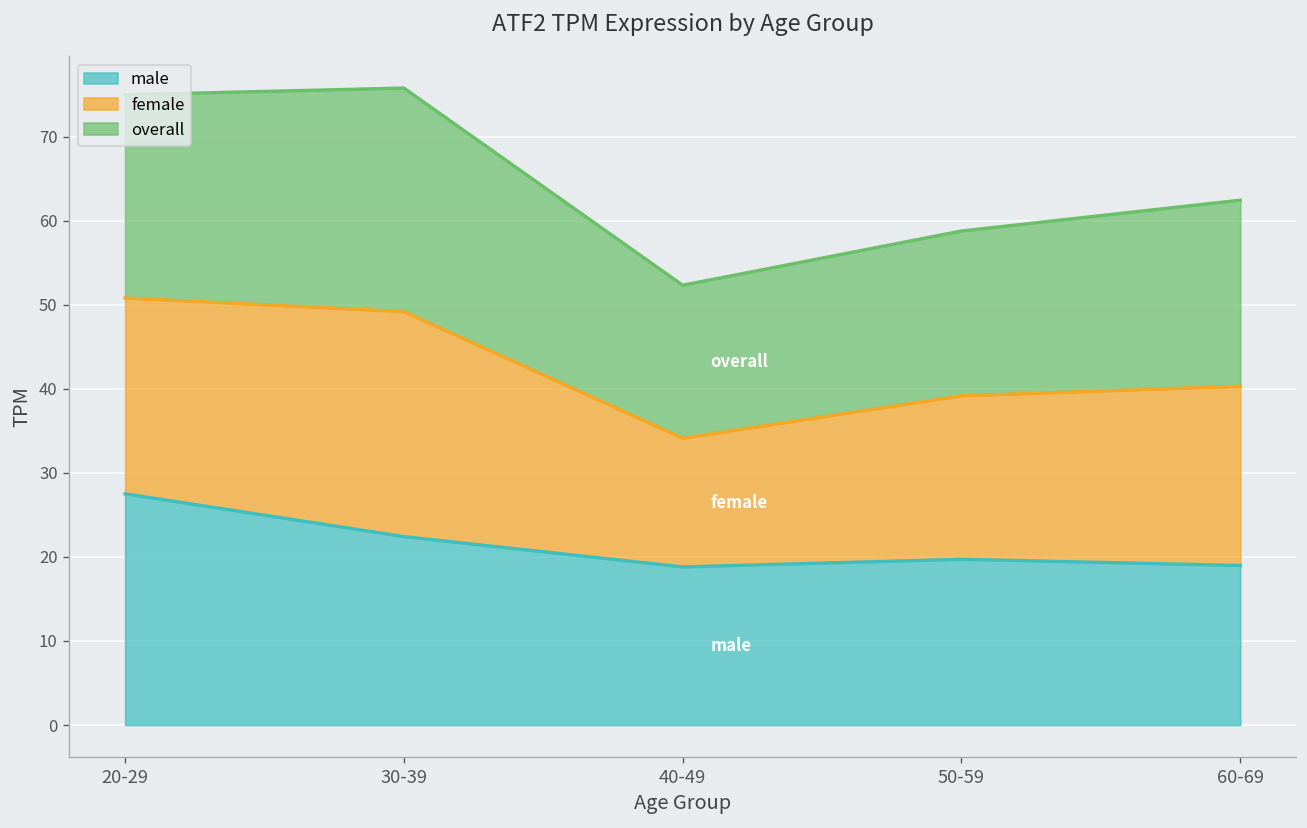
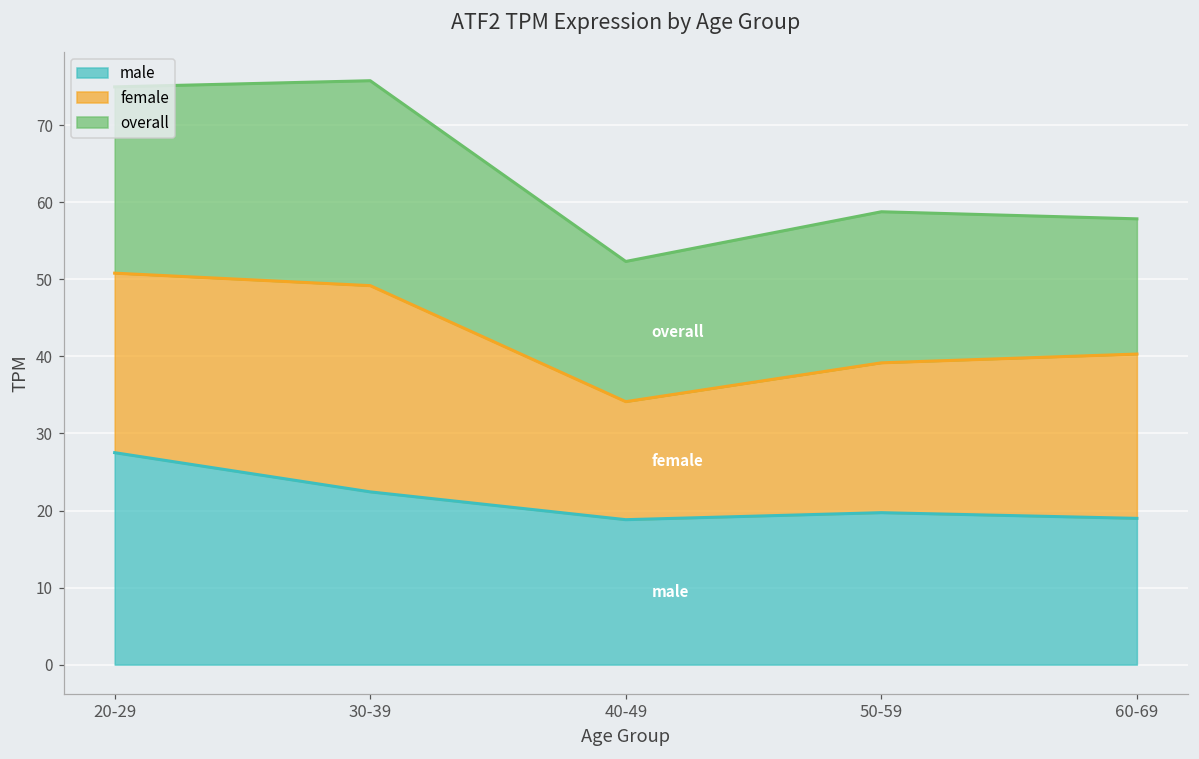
  {
    "male": {
      "20-29": 28,
      "30-39": 22,
      "40-49": 19,
      "50-59": 20,
      "60-69": 19
    },
    "female": {
      "20-29": 23,
      "30-39": 27,
      "40-49": 15,
      "50-59": 19,
      "60-69": 21
    },
    "overall": {
      "30-39": 27,
      "40-49": 18,
      "50-59": 20,
-     "60-69": 22
+     "60-69": 18
    }
  }
